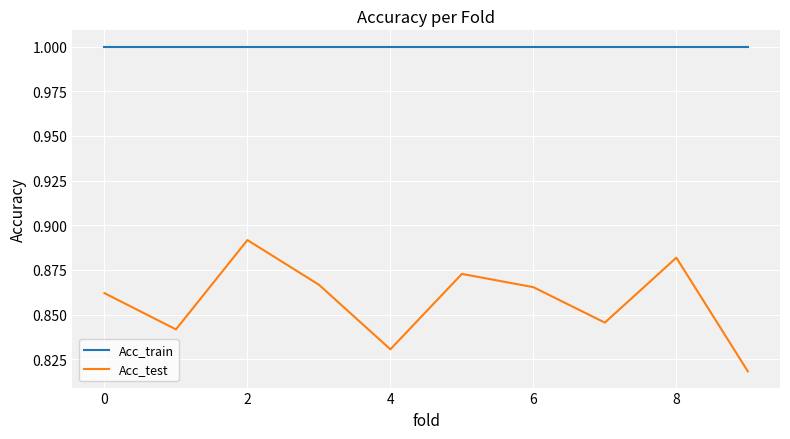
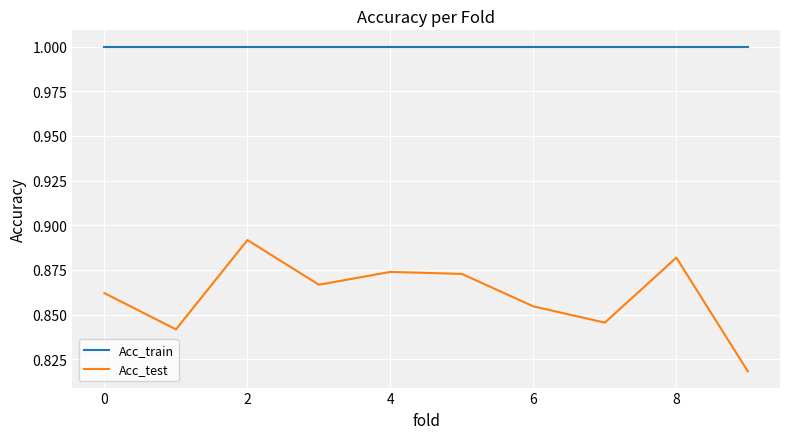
  {
    "Acc_train": {
      "0": 1.000,
      "2": 1.000,
      "4": 1.000,
      "6": 1.000,
      "8": 1.000
    },
    "Acc_test": {
      "0": 0.862,
      "2": 0.892,
-     "4": 0.831,
-     "6": 0.865,
+     "4": 0.874,
+     "6": 0.855,
      "8": 0.882
    }
  }
